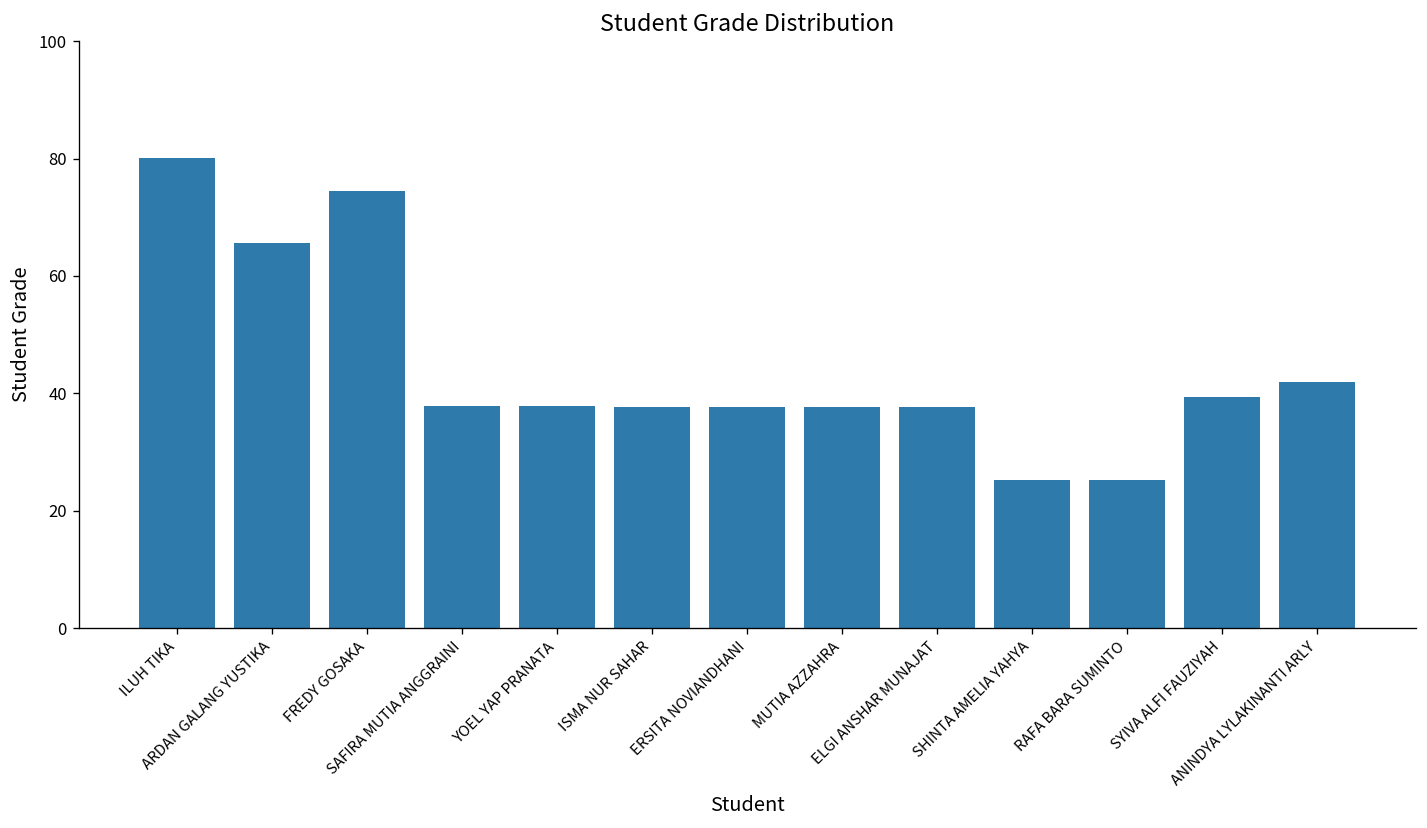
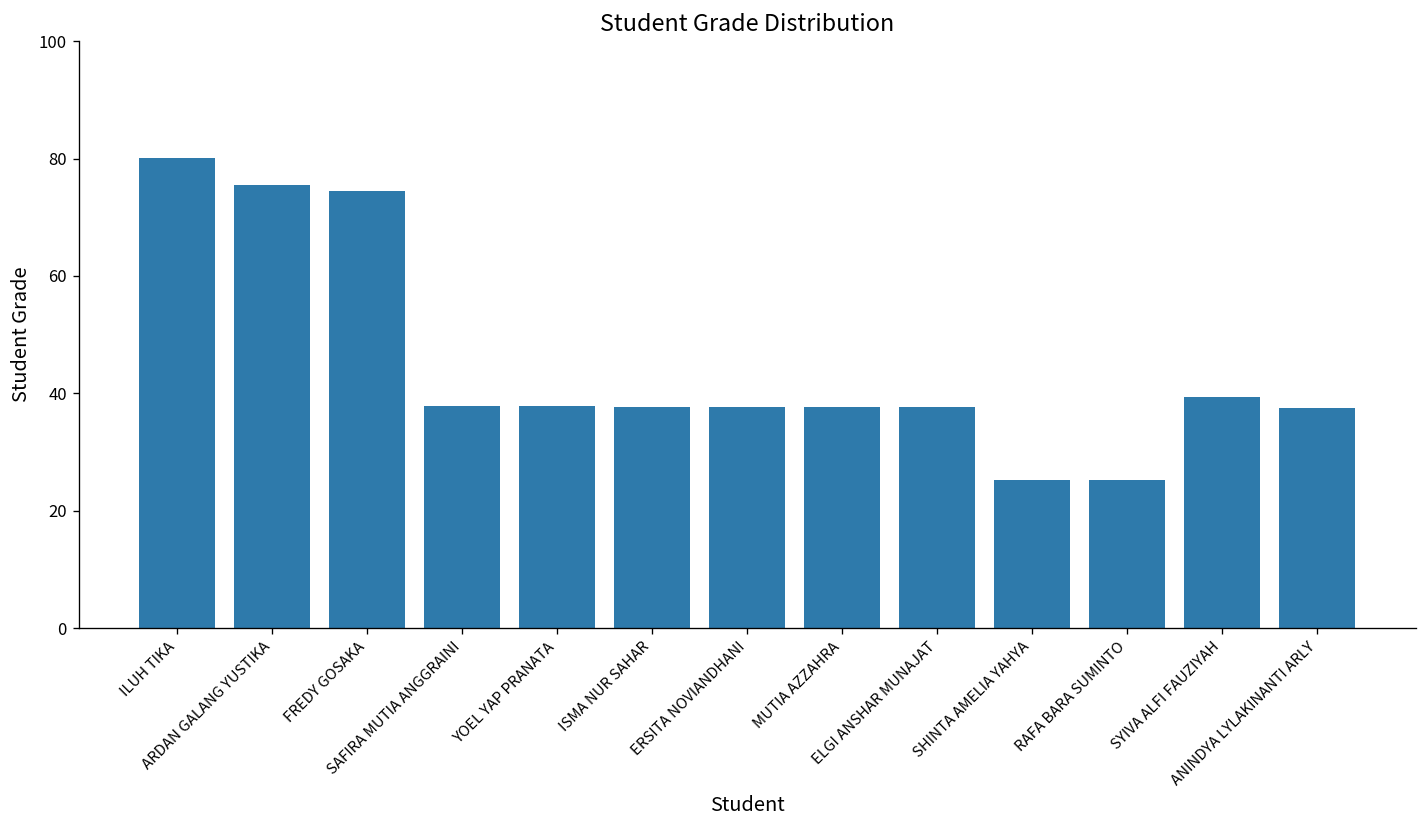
  {
    "ILUH TIKA": 80,
-   "ARDAN GALANG YUSTIKA": 66,
+   "ARDAN GALANG YUSTIKA": 76,
    "FREDY GOSAKA": 74,
    "SAFIRA MUTIA ANGGRAINI": 38,
    "YOEL YAP PRANATA": 38,
    "ISMA NUR SAHAR": 38,
    "ERSITA NOVIANDHANI": 38,
    "MUTIA AZZAHRA": 38,
    "ELGI ANSHAR MUNAJAT": 38,
    "SHINTA AMELIA YAHYA": 25,
    "RAFA BARA SUMINTO": 25,
    "SYIVA ALFI FAUZIYAH": 39,
-   "ANINDYA LYLAKINANTI ARLY": 42
+   "ANINDYA LYLAKINANTI ARLY": 37
  }
